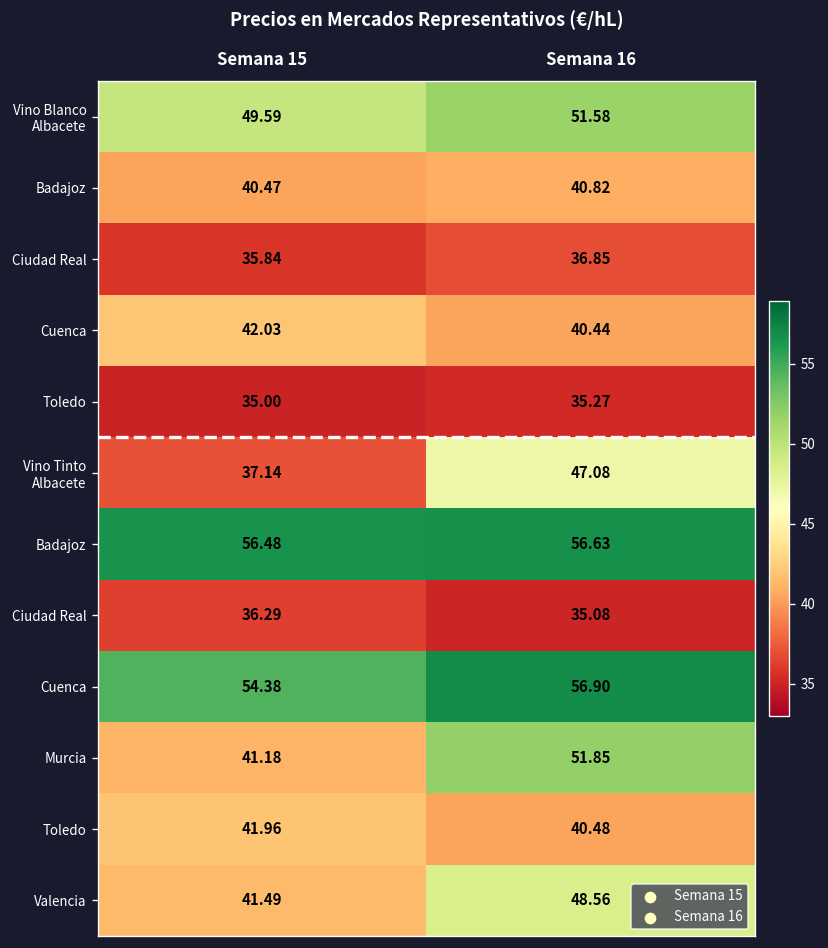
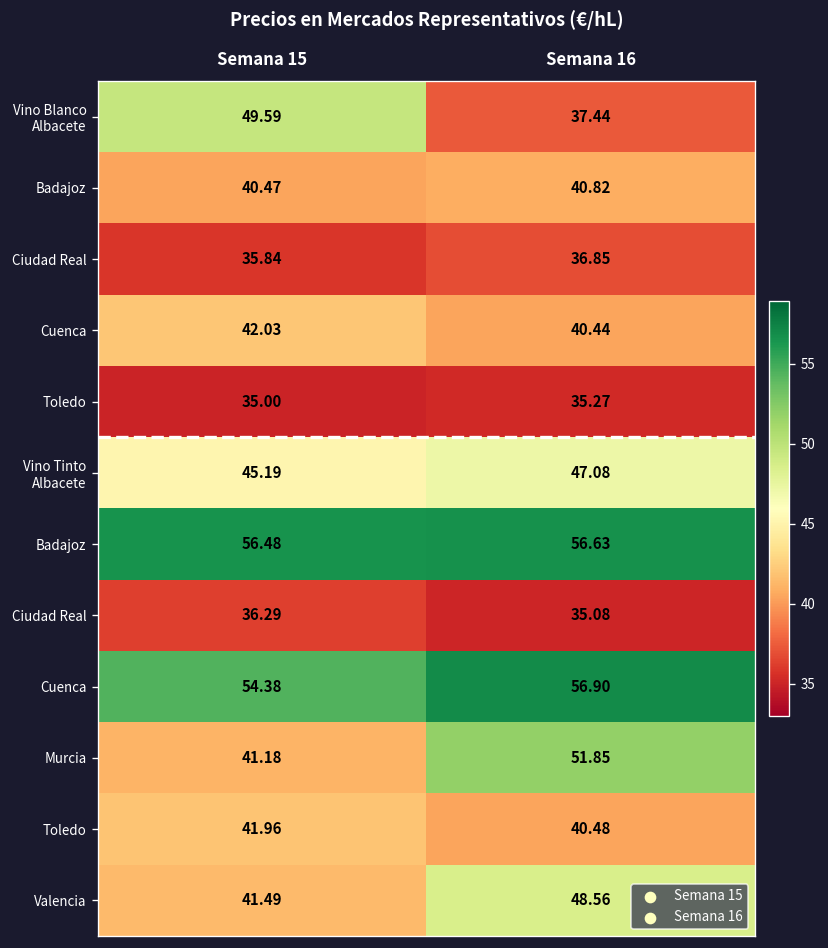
  {
    "Vino Blanco Albacete": {
      "Semana 15": 49.59,
-     "Semana 16": 51.58
+     "Semana 16": 37.44
    },
    "Vino Tinto Albacete": {
-     "Semana 15": 37.14,
+     "Semana 15": 45.19,
      "Semana 16": 47.08
    },
    "Murcia": {
      "Semana 15": 41.18,
      "Semana 16": 51.85
    },
    "Valencia": {
      "Semana 15": 41.49,
      "Semana 16": 48.56
    }
  }
